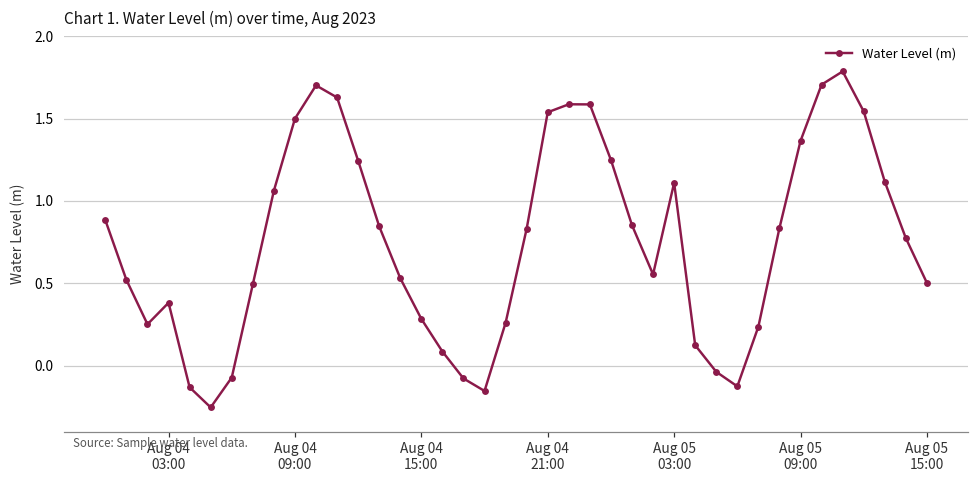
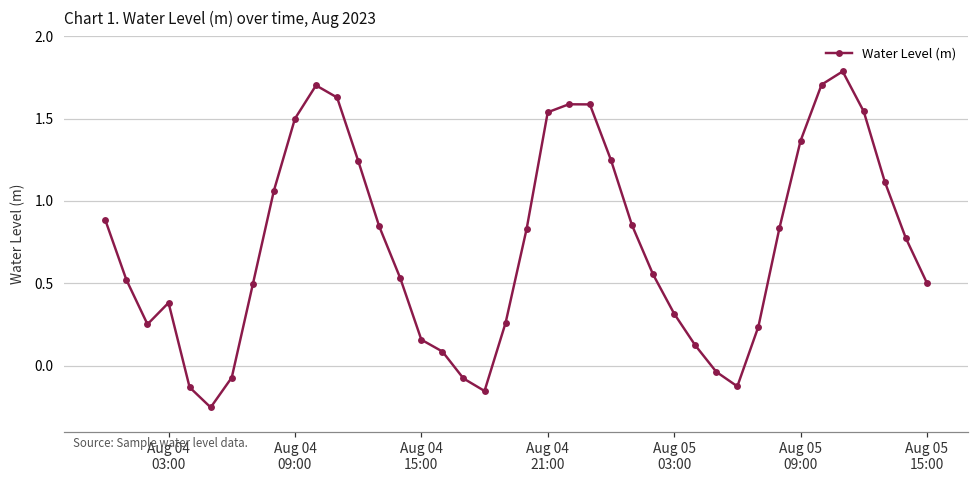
  {
    "Aug 04 03:00": 0.38,
    "Aug 04 09:00": 1.50,
-   "Aug 04 15:00": 0.28,
+   "Aug 04 15:00": 0.16,
    "Aug 04 21:00": 1.54,
-   "Aug 05 03:00": 1.11,
+   "Aug 05 03:00": 0.32,
    "Aug 05 09:00": 1.36,
    "Aug 05 15:00": 0.50
  }
